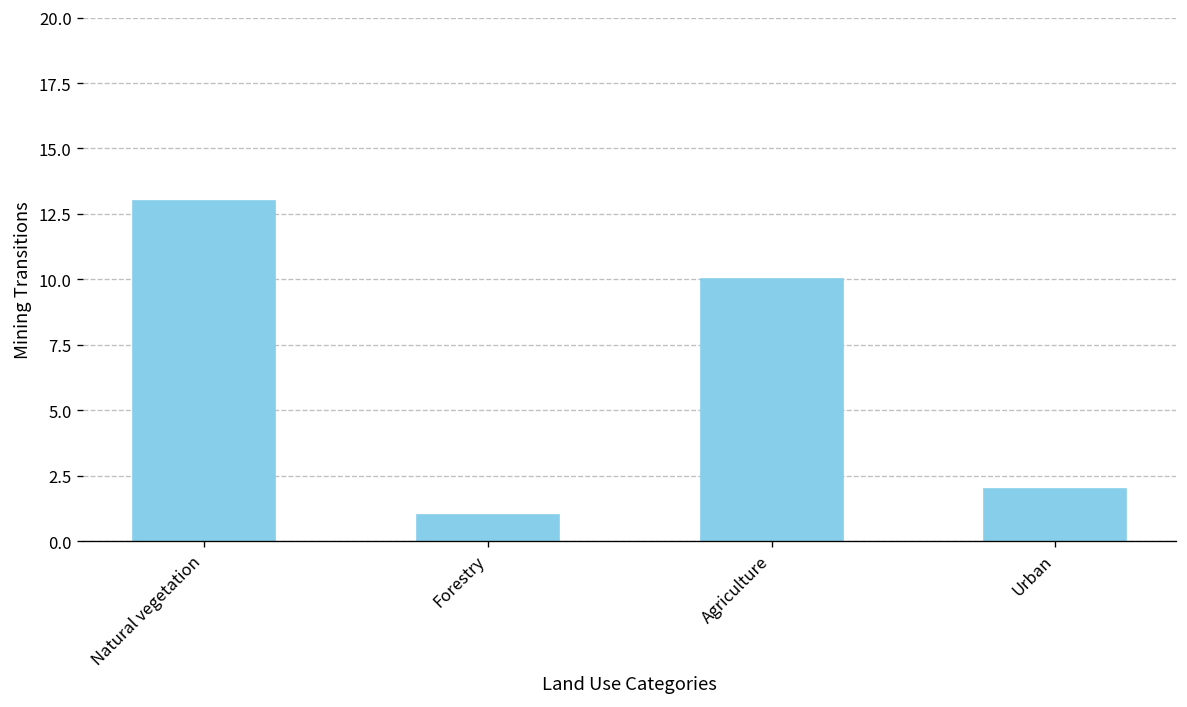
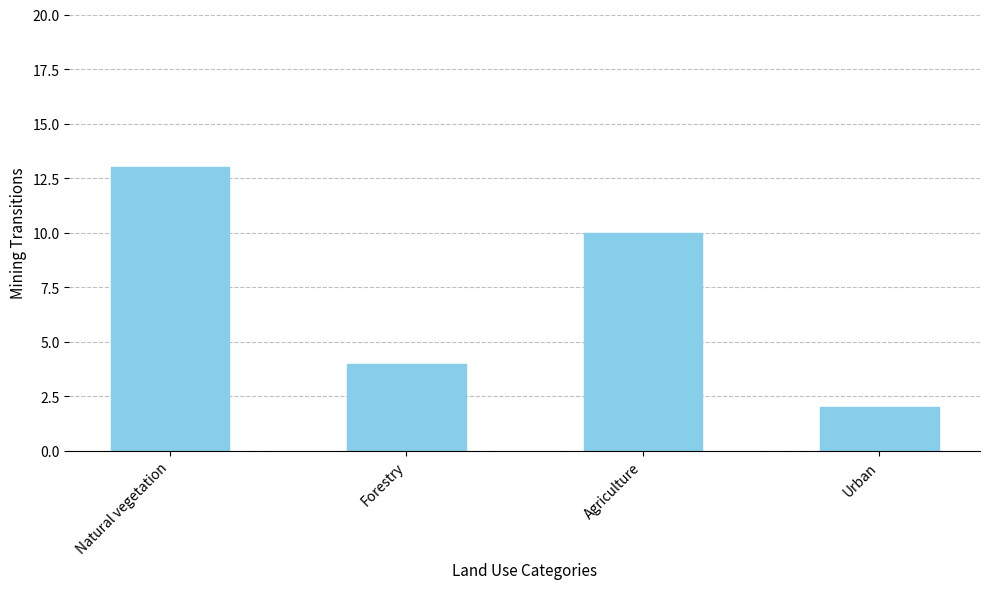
  {
    "Natural vegetation": 13,
-   "Forestry": 1,
+   "Forestry": 4,
    "Agriculture": 10,
    "Urban": 2
  }
